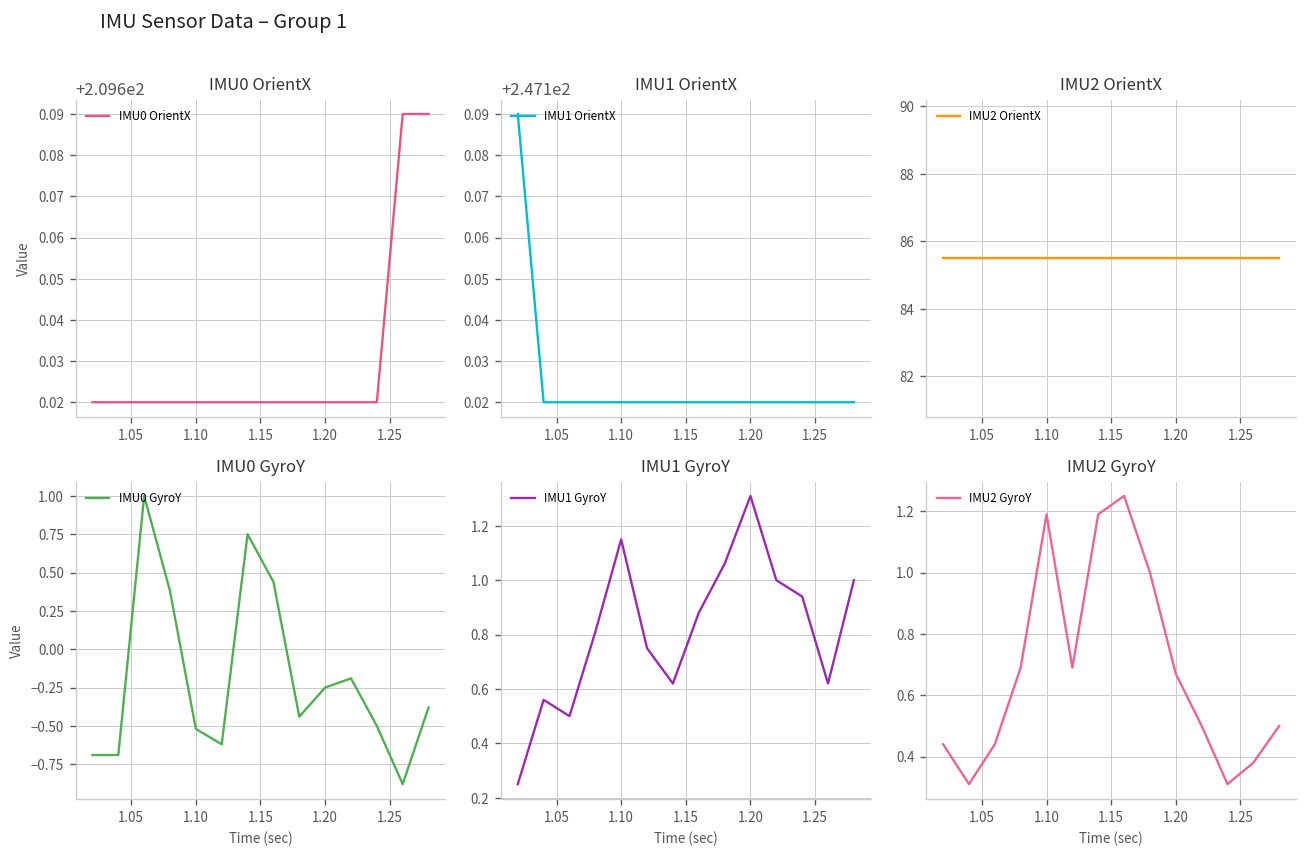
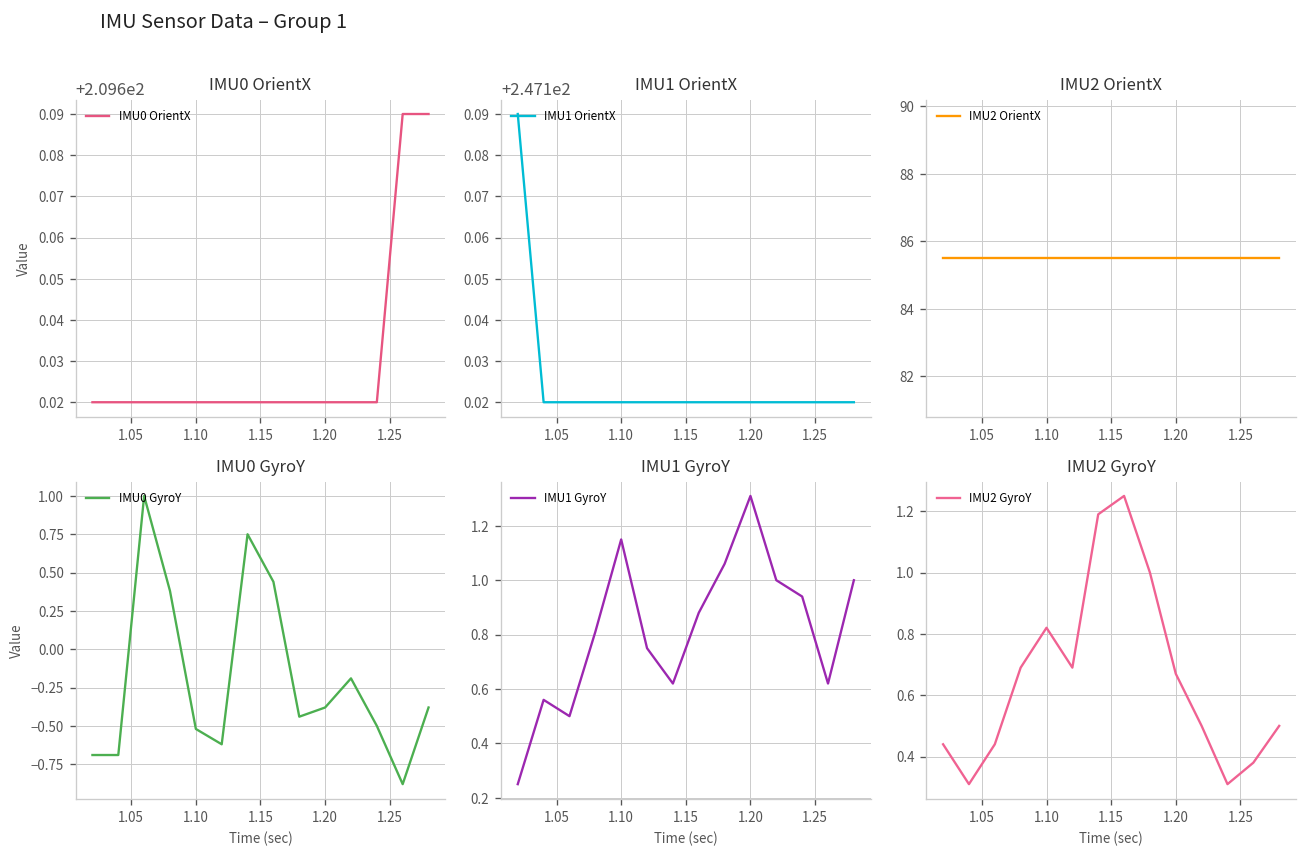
  {
    "IMU0 OrientX": {
      "1.10": 209.620,
      "1.20": 209.620
    },
    "IMU1 OrientX": {
      "1.10": 247.120,
      "1.20": 247.120
    },
    "IMU2 OrientX": {
      "1.10": 85.5,
      "1.20": 85.5
    },
    "IMU0 GyroY": {
      "1.10": -0.52,
-     "1.20": -0.25
+     "1.20": -0.38
    },
    "IMU1 GyroY": {
      "1.10": 1.15,
      "1.20": 1.31
    },
    "IMU2 GyroY": {
-     "1.10": 1.19,
+     "1.10": 0.82,
      "1.20": 0.67
    }
  }
